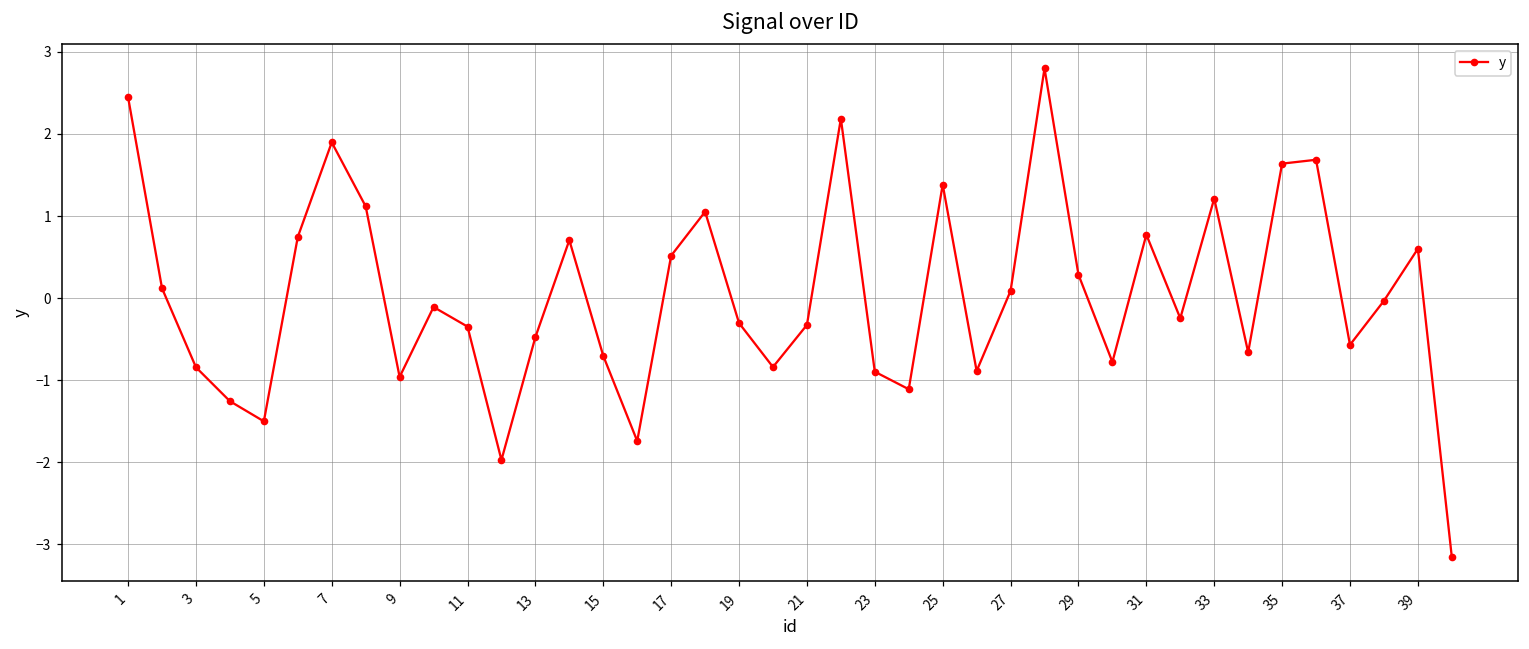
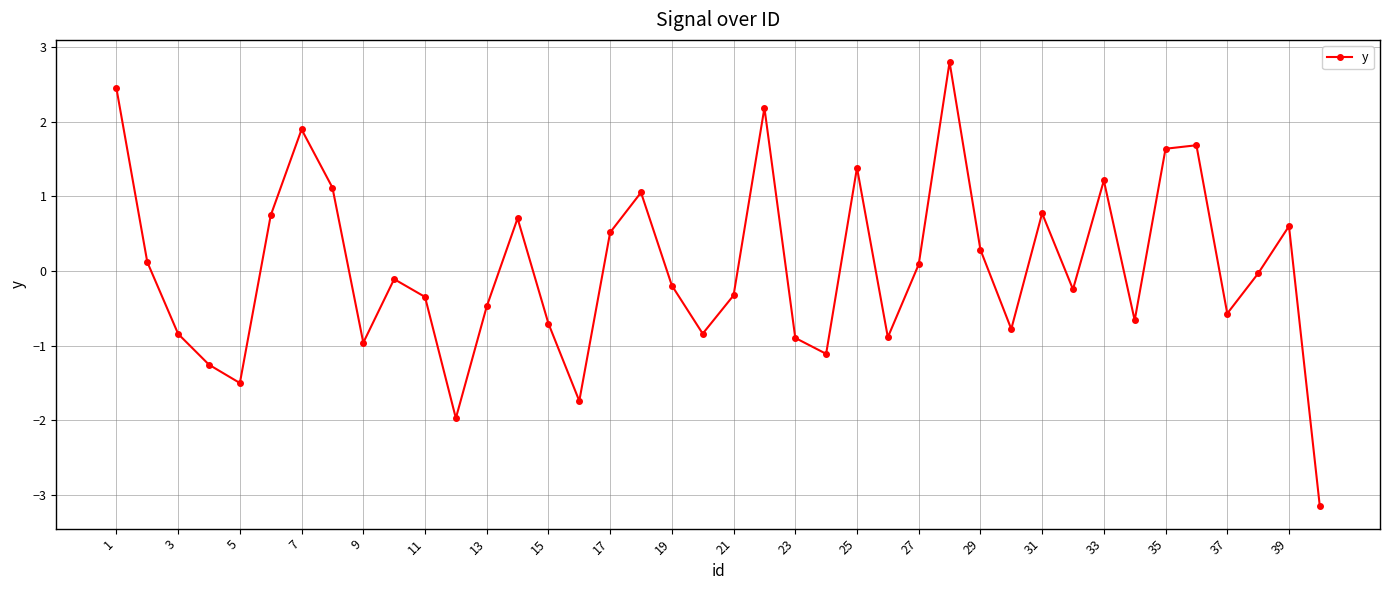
  {
    "1": 2.4,
    "3": -0.8,
    "5": -1.5,
    "7": 1.9,
    "9": -1.0,
    "11": -0.3,
    "13": -0.5,
    "15": -0.7,
    "17": 0.5,
-   "19": -0.3,
+   "19": -0.2,
    "21": -0.3,
    "23": -0.9,
    "25": 1.4,
    "27": 0.1,
    "29": 0.3,
    "31": 0.8,
    "33": 1.2,
    "35": 1.6,
    "37": -0.6,
    "39": 0.6
  }
